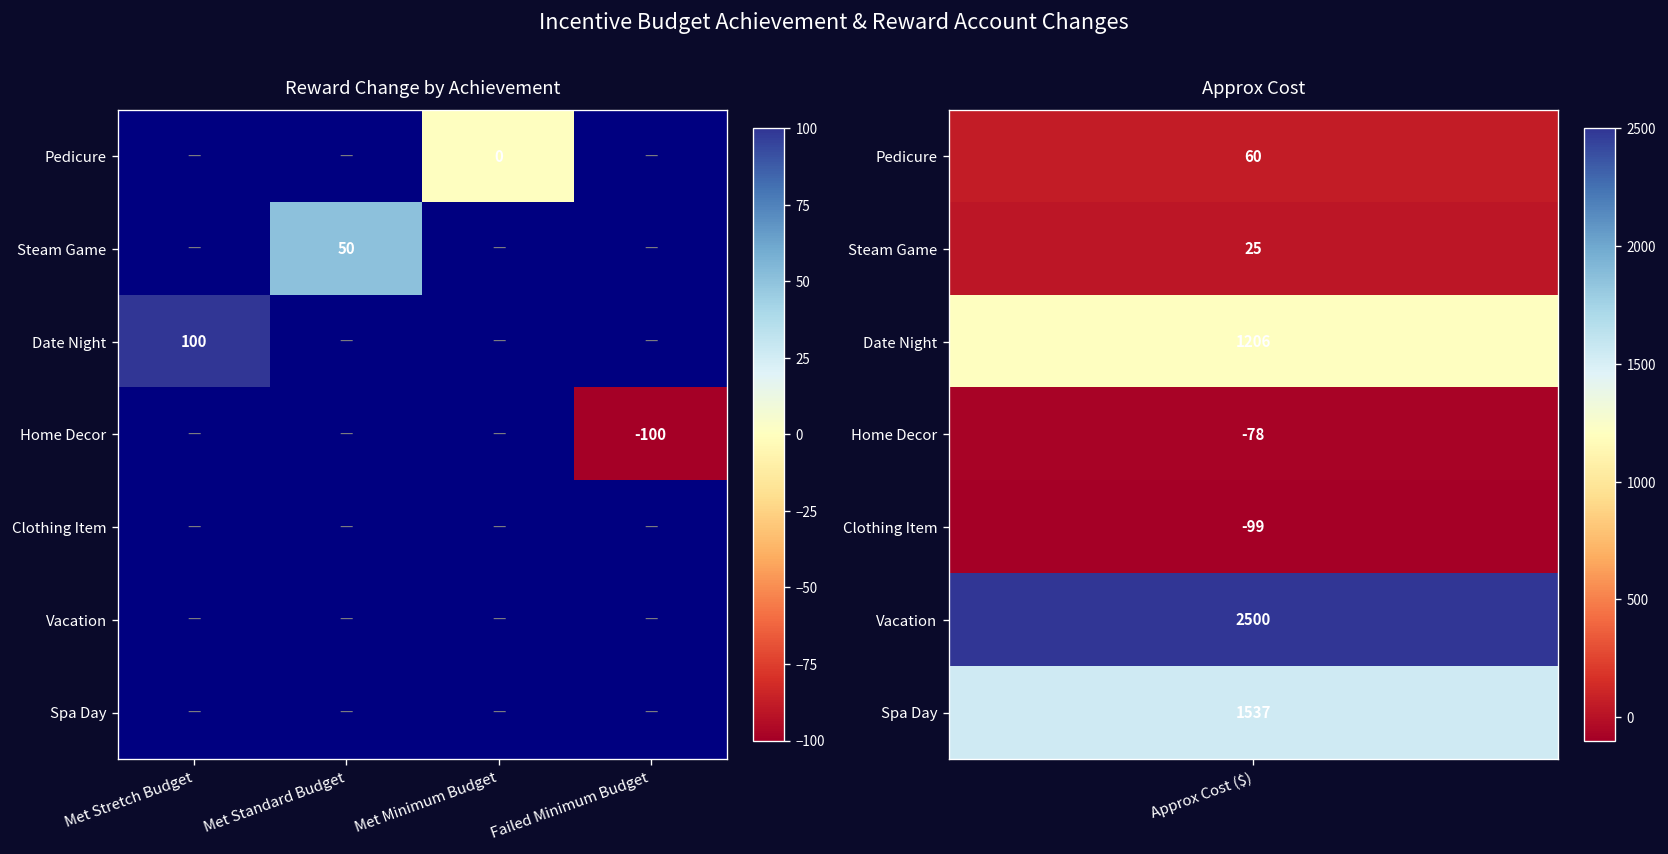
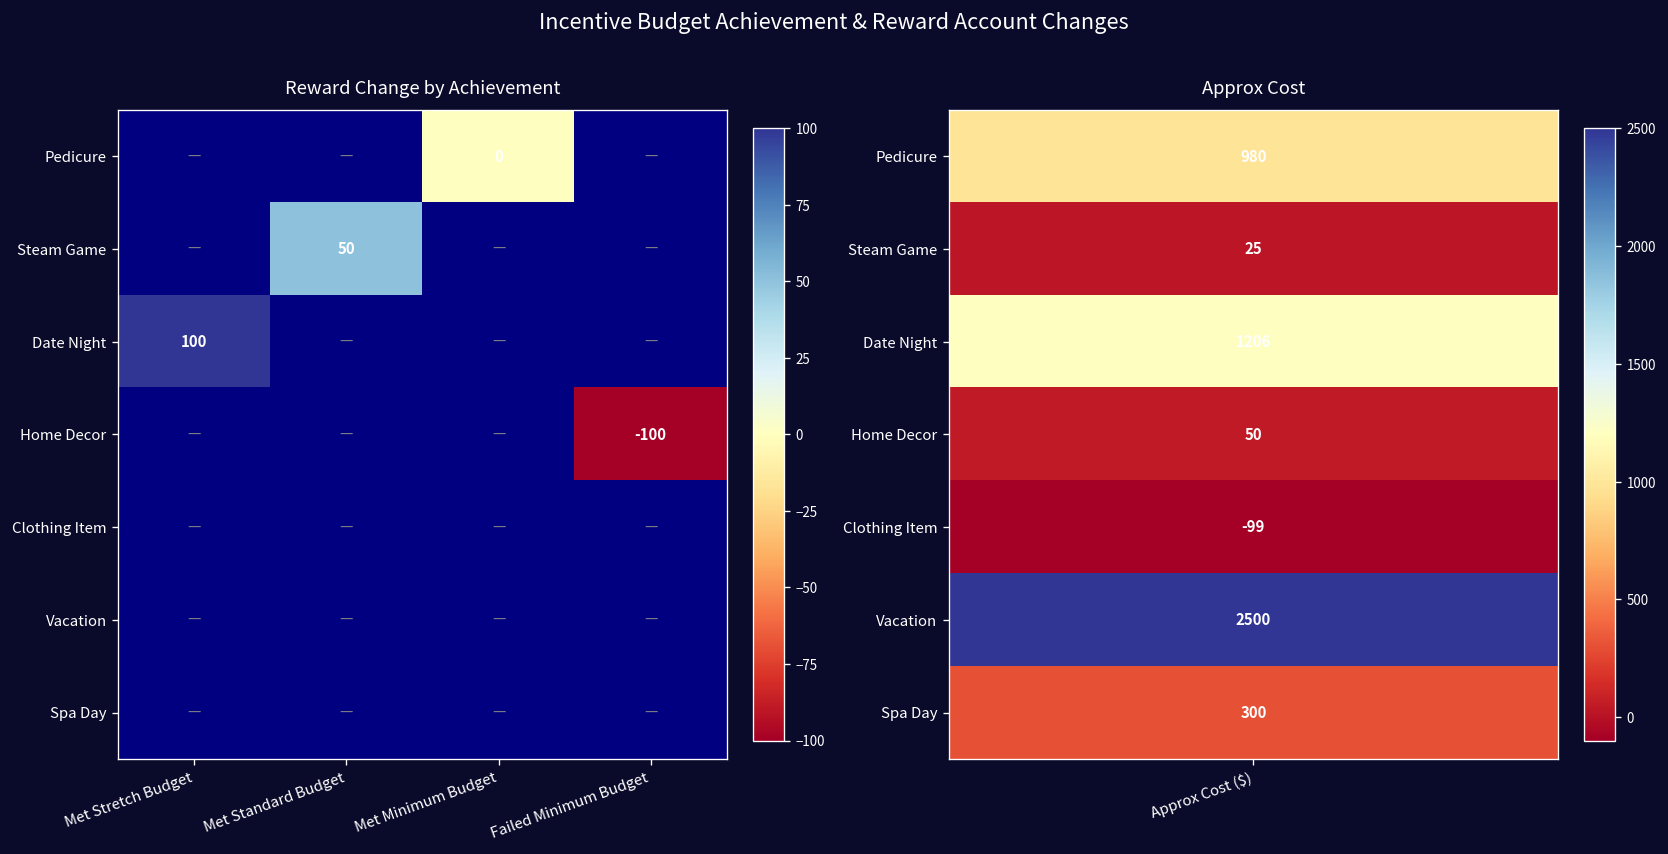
  {
    "Reward Change by Achievement": {
      "Pedicure": {
        "Met Minimum Budget": 0
      },
      "Steam Game": {
        "Met Standard Budget": 50
      },
      "Date Night": {
        "Met Stretch Budget": 100
      },
      "Home Decor": {
        "Failed Minimum Budget": -100
      }
    },
    "Approx Cost": {
      "Pedicure": {
-       "Approx Cost ($)": 60
+       "Approx Cost ($)": 980
      },
      "Steam Game": {
        "Approx Cost ($)": 25
      },
      "Date Night": {
        "Approx Cost ($)": 1206
      },
      "Home Decor": {
-       "Approx Cost ($)": -78
+       "Approx Cost ($)": 50
      },
      "Clothing Item": {
        "Approx Cost ($)": -99
      },
      "Vacation": {
        "Approx Cost ($)": 2500
      },
      "Spa Day": {
-       "Approx Cost ($)": 1537
+       "Approx Cost ($)": 300
      }
    }
  }
